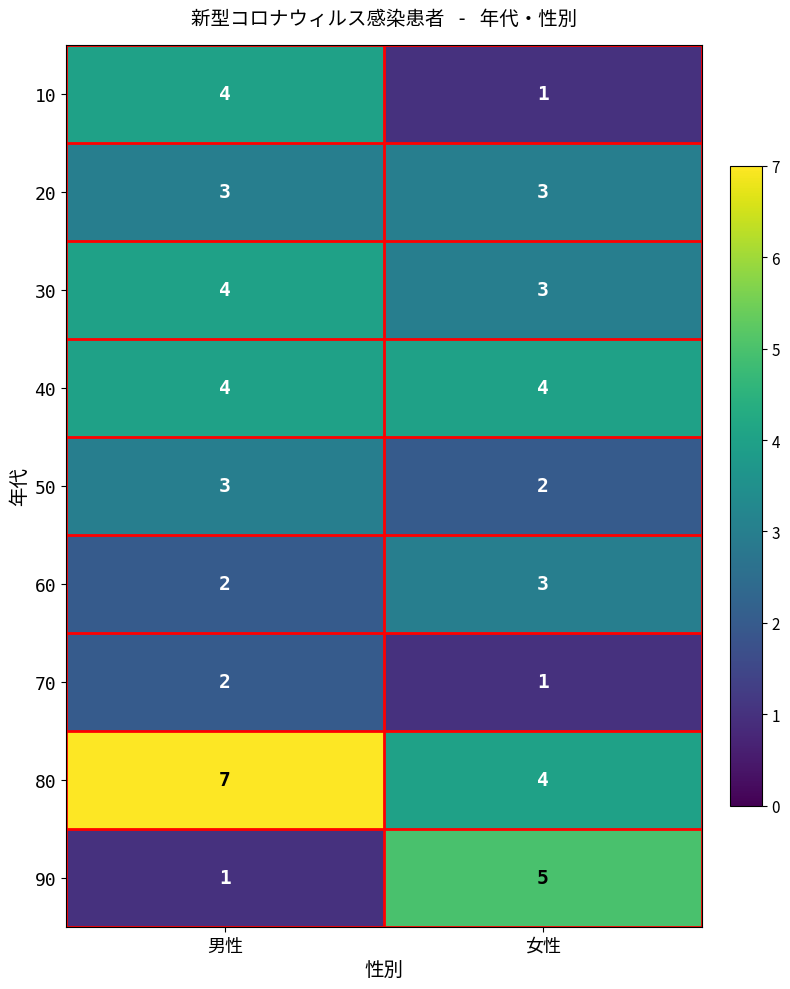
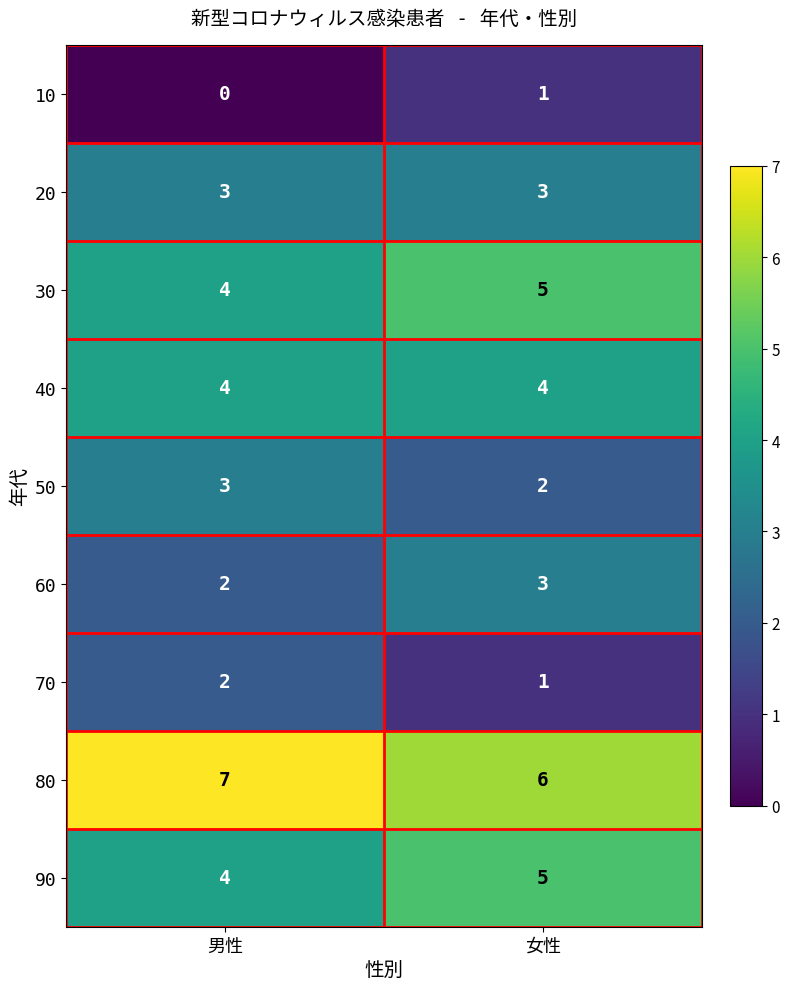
  {
    "10": {
-     "男性": 4,
+     "男性": 0,
      "女性": 1
    },
    "20": {
      "男性": 3,
      "女性": 3
    },
    "30": {
      "男性": 4,
-     "女性": 3
+     "女性": 5
    },
    "40": {
      "男性": 4,
      "女性": 4
    },
    "50": {
      "男性": 3,
      "女性": 2
    },
    "60": {
      "男性": 2,
      "女性": 3
    },
    "70": {
      "男性": 2,
      "女性": 1
    },
    "80": {
      "男性": 7,
-     "女性": 4
+     "女性": 6
    },
    "90": {
-     "男性": 1,
+     "男性": 4,
      "女性": 5
    }
  }
